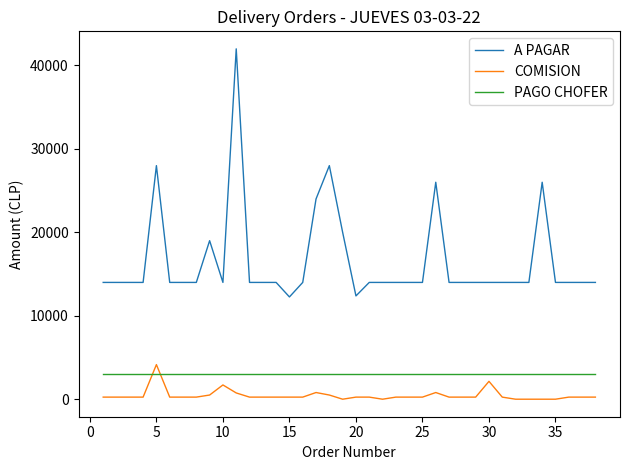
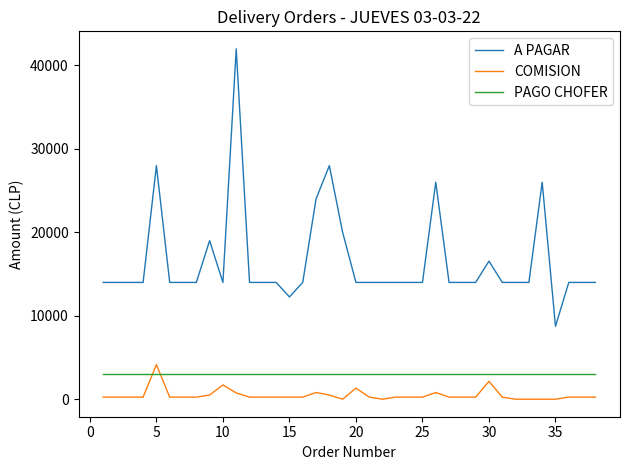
  {
    "A PAGAR": {
      "5": 28000,
      "10": 14000,
      "15": 12000,
-     "20": 12000,
+     "20": 14000,
      "25": 14000,
-     "30": 14000,
-     "35": 14000
+     "30": 17000,
+     "35": 9000
    },
    "COMISION": {
      "5": 4000,
      "10": 2000,
      "15": 0,
-     "20": 0,
+     "20": 1000,
      "25": 0,
      "30": 2000,
      "35": 0
    },
    "PAGO CHOFER": {
      "5": 3000,
      "10": 3000,
      "15": 3000,
      "20": 3000,
      "25": 3000,
      "30": 3000,
      "35": 3000
    }
  }
